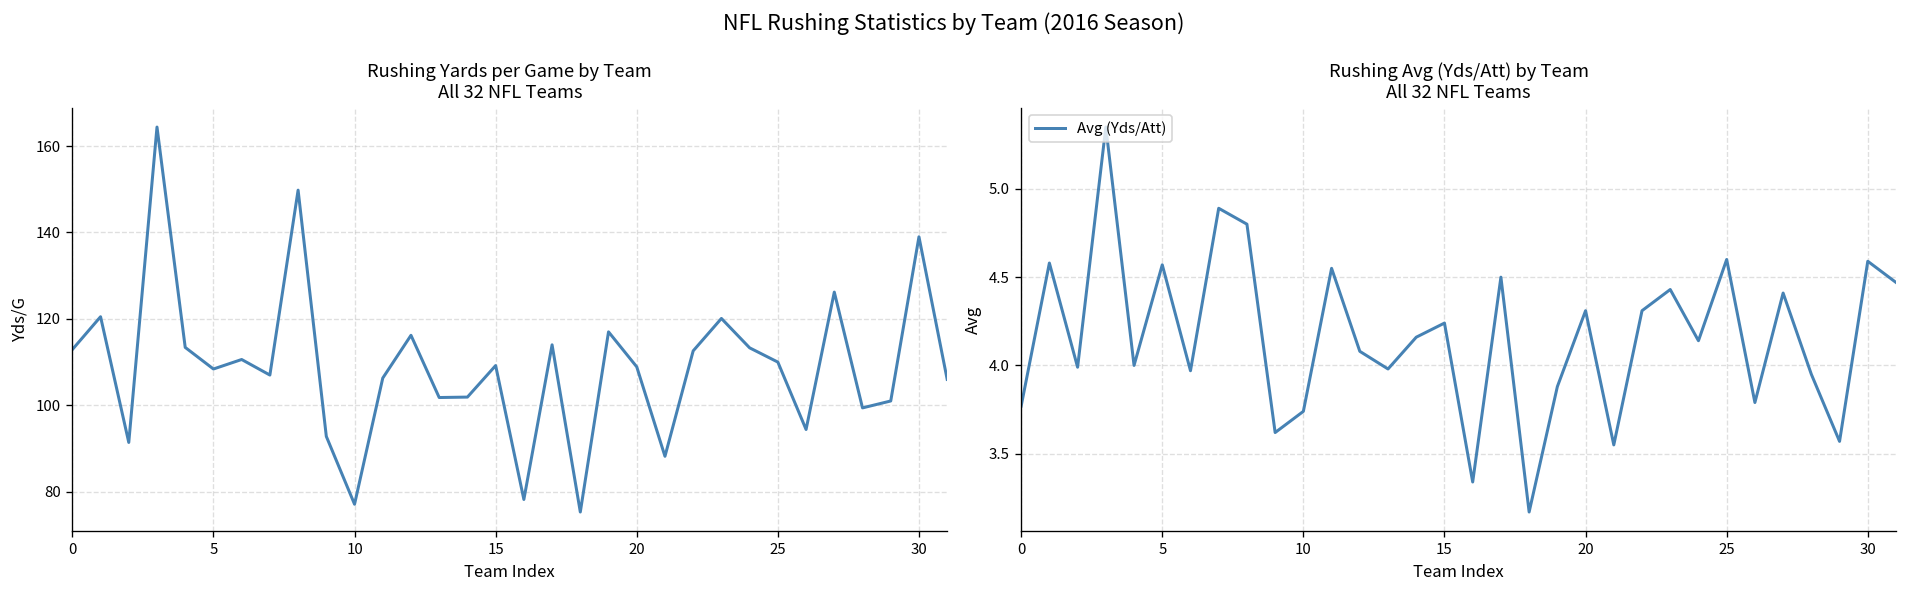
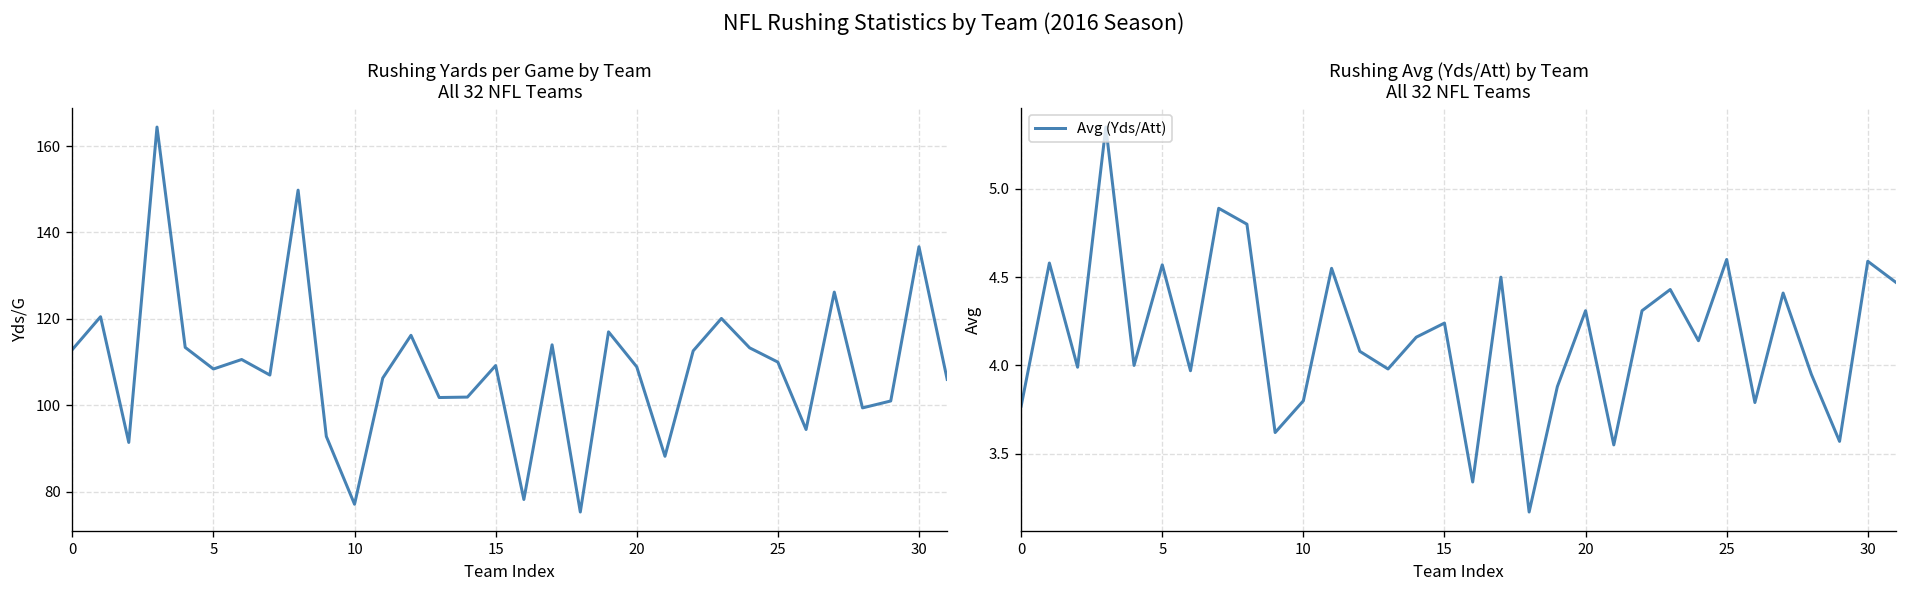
  {
    "Rushing Yards per Game by Team All 32 NFL Teams": {
      "0": 113,
      "5": 108,
      "10": 77,
      "15": 109,
      "20": 109,
      "25": 110,
-     "30": 139
+     "30": 137
    },
    "Rushing Avg (Yds/Att) by Team All 32 NFL Teams": {
      "0": 3.77,
      "5": 4.57,
-     "10": 3.74,
+     "10": 3.80,
      "15": 4.24,
      "20": 4.31,
      "25": 4.60,
      "30": 4.59
    }
  }
